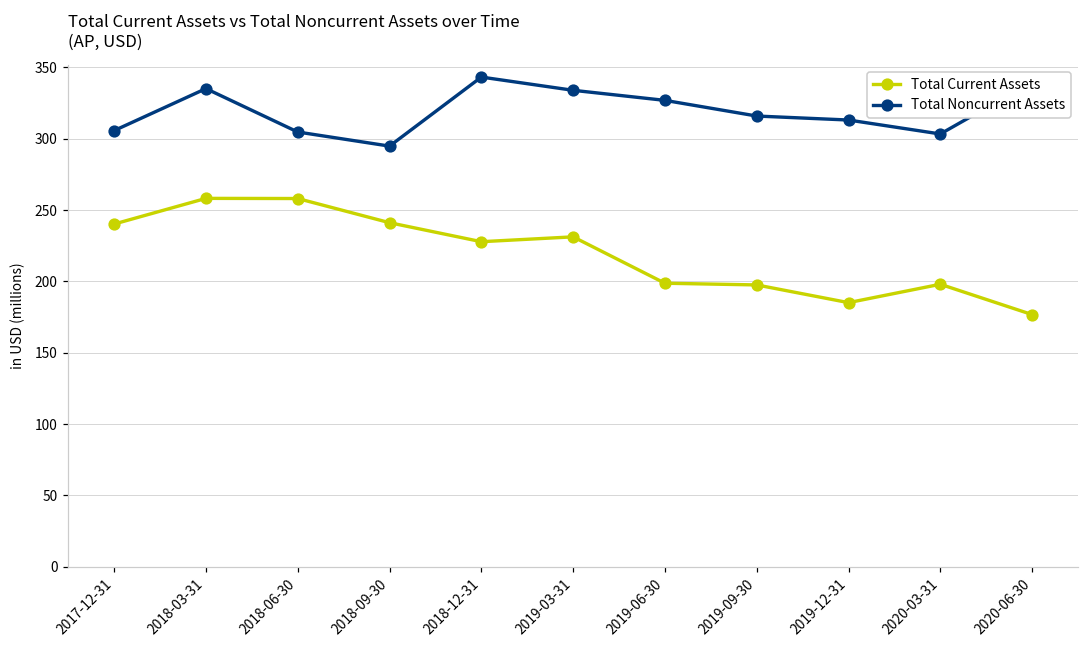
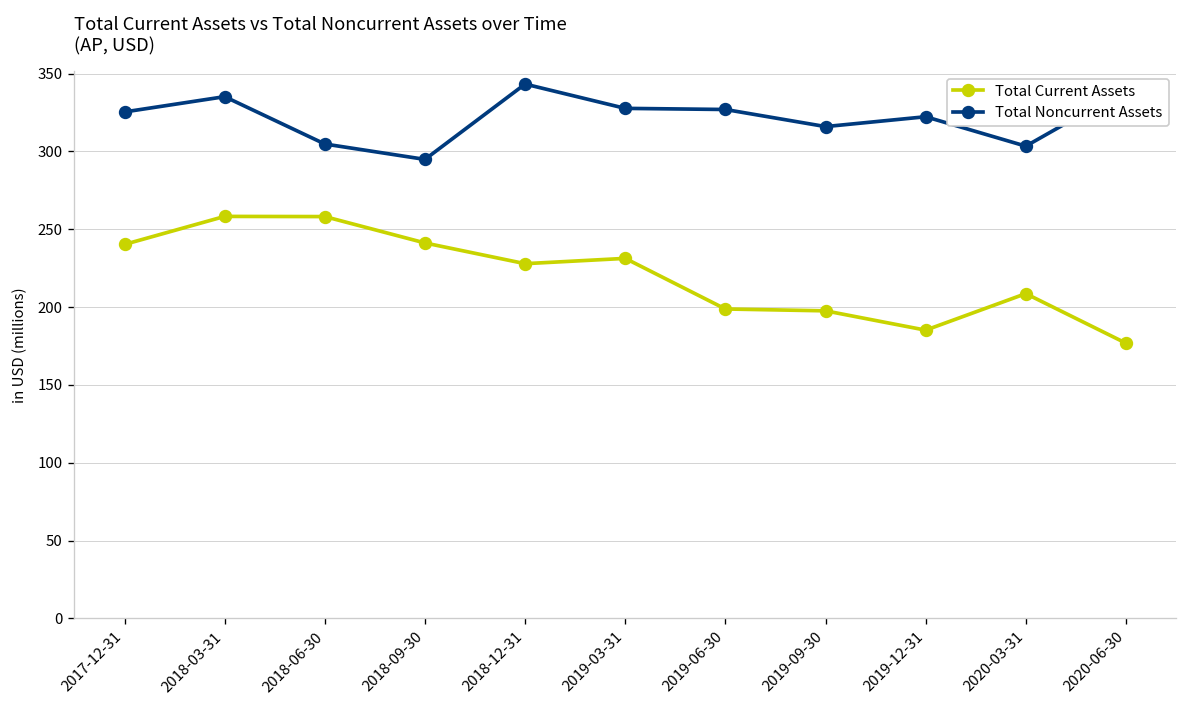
  {
    "Total Current Assets": {
      "2017-12-31": 240,
      "2018-03-31": 258,
      "2018-06-30": 258,
      "2018-09-30": 241,
      "2018-12-31": 228,
      "2019-03-31": 231,
      "2019-06-30": 199,
      "2019-09-30": 198,
      "2019-12-31": 185,
-     "2020-03-31": 198,
+     "2020-03-31": 209,
      "2020-06-30": 177
    },
    "Total Noncurrent Assets": {
-     "2017-12-31": 306,
+     "2017-12-31": 325,
      "2018-03-31": 335,
      "2018-06-30": 305,
      "2018-09-30": 295,
      "2018-12-31": 343,
-     "2019-03-31": 334,
+     "2019-03-31": 328,
      "2019-06-30": 327,
      "2019-09-30": 316,
-     "2019-12-31": 313,
+     "2019-12-31": 322,
      "2020-03-31": 303
    }
  }
